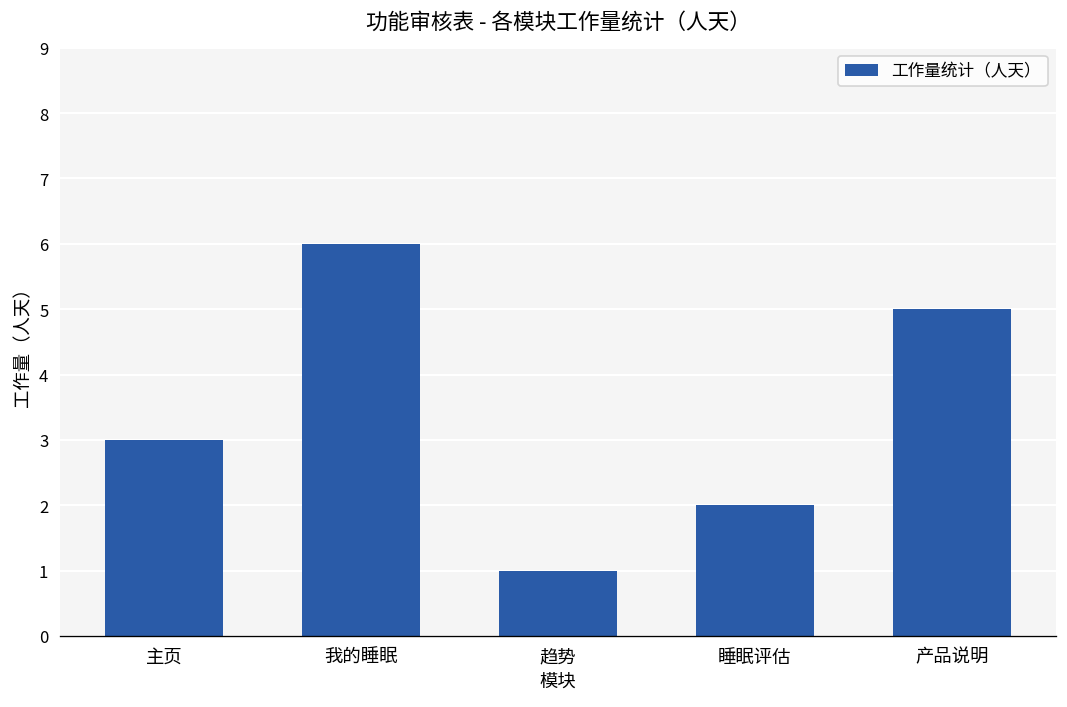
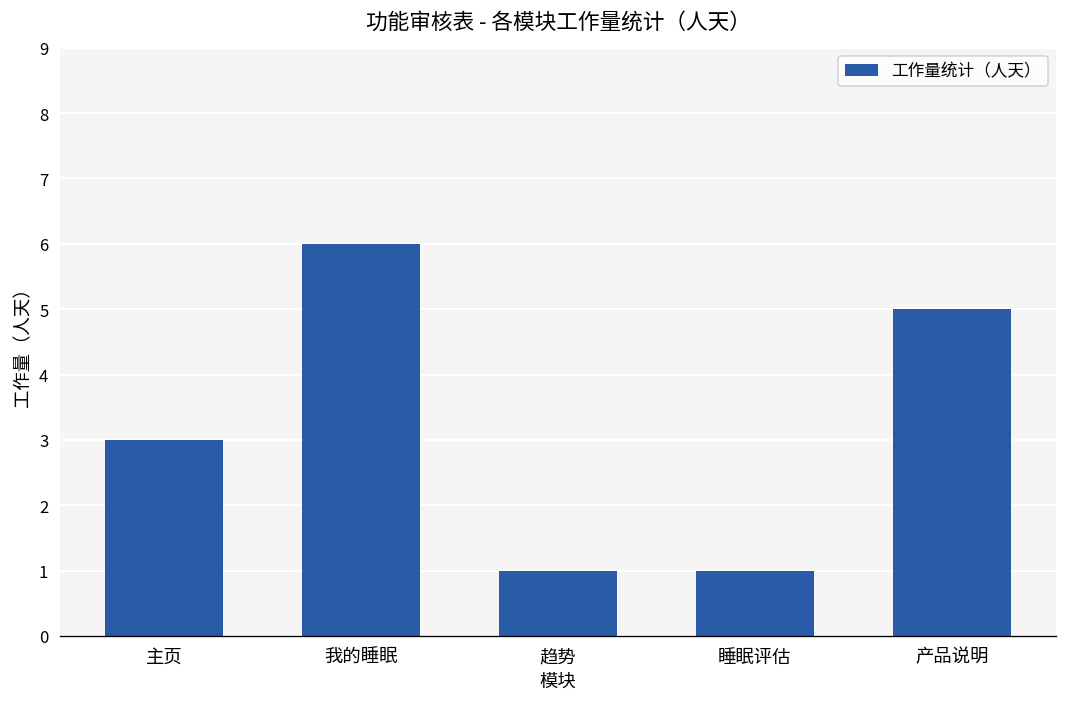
  {
    "主页": 3,
    "我的睡眠": 6,
    "趋势": 1,
-   "睡眠评估": 2,
+   "睡眠评估": 1,
    "产品说明": 5
  }
